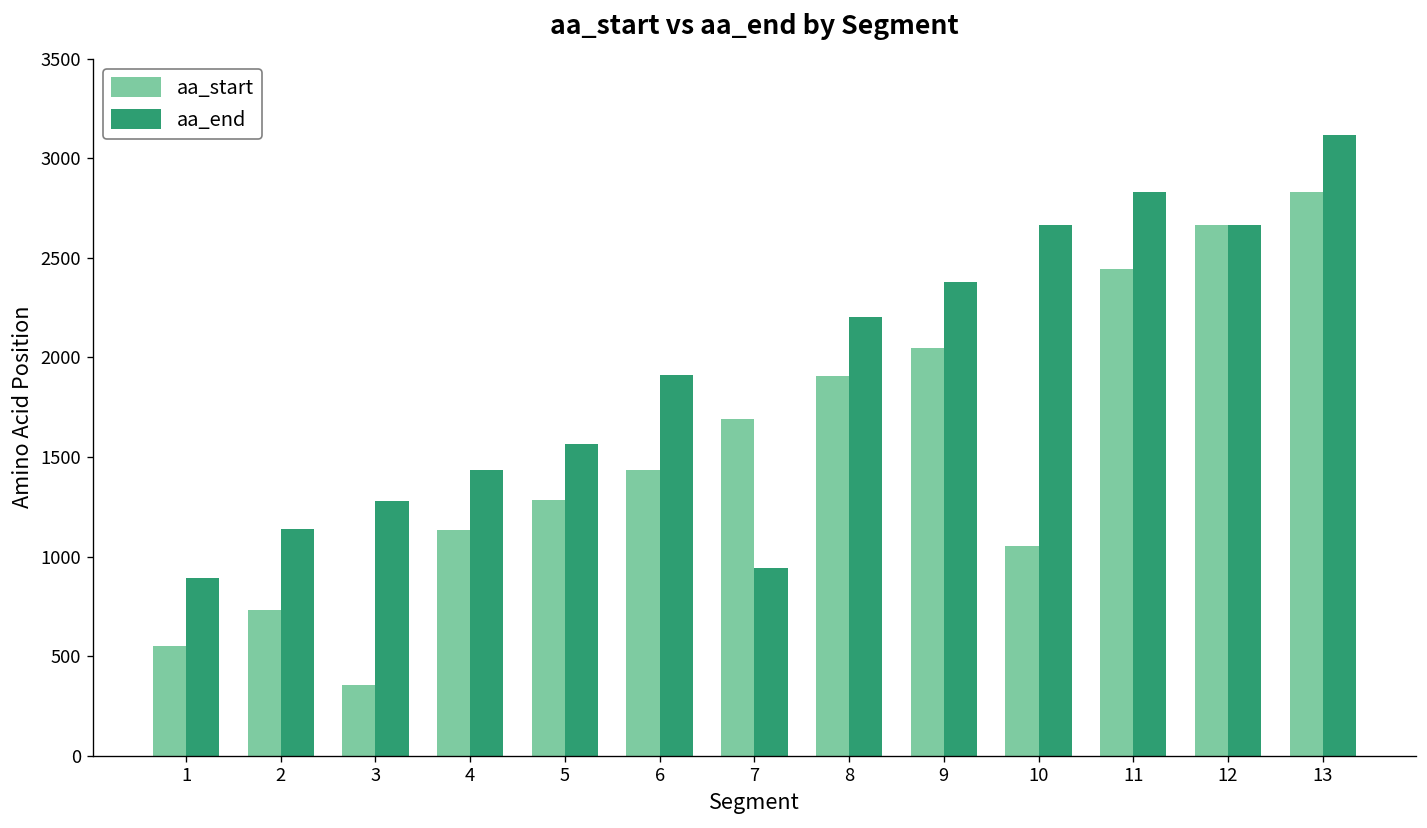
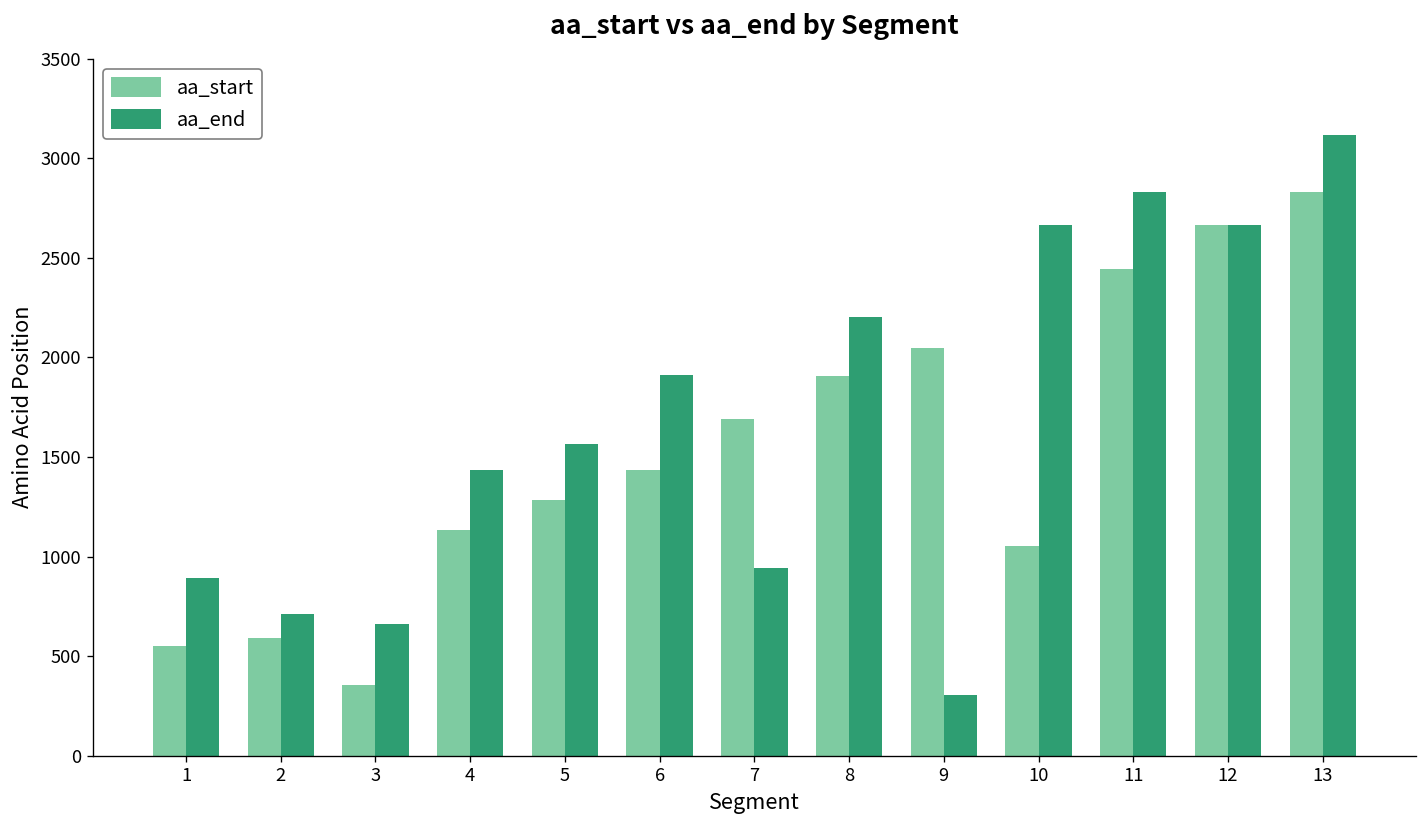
  {
    "aa_start": {
      "1": 550,
-     "2": 730,
+     "2": 590,
      "3": 360,
      "4": 1130,
      "5": 1280,
      "6": 1430,
      "7": 1690,
      "8": 1910,
      "9": 2050,
      "10": 1050,
      "11": 2450,
      "12": 2660,
      "13": 2830
    },
    "aa_end": {
      "1": 890,
-     "2": 1140,
-     "3": 1280,
+     "2": 710,
+     "3": 660,
      "4": 1440,
      "5": 1560,
      "6": 1910,
      "7": 940,
      "8": 2200,
-     "9": 2380,
+     "9": 300,
      "10": 2670,
      "11": 2830,
      "12": 2660,
      "13": 3120
    }
  }
